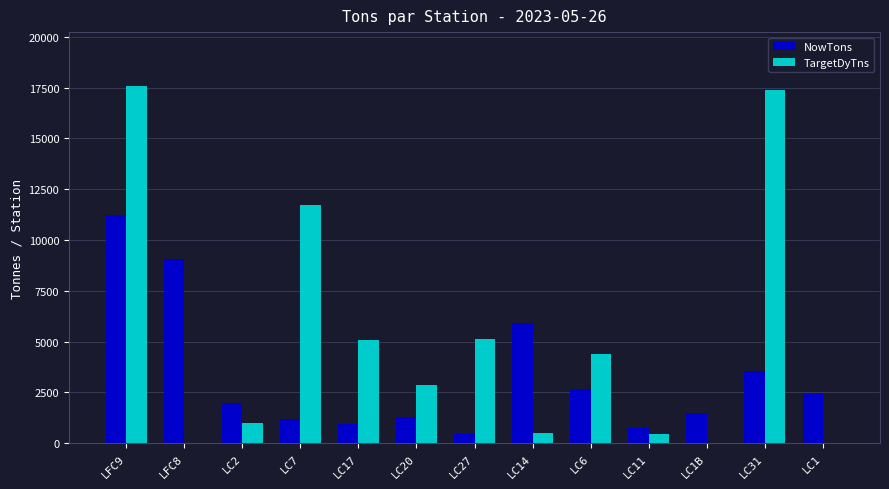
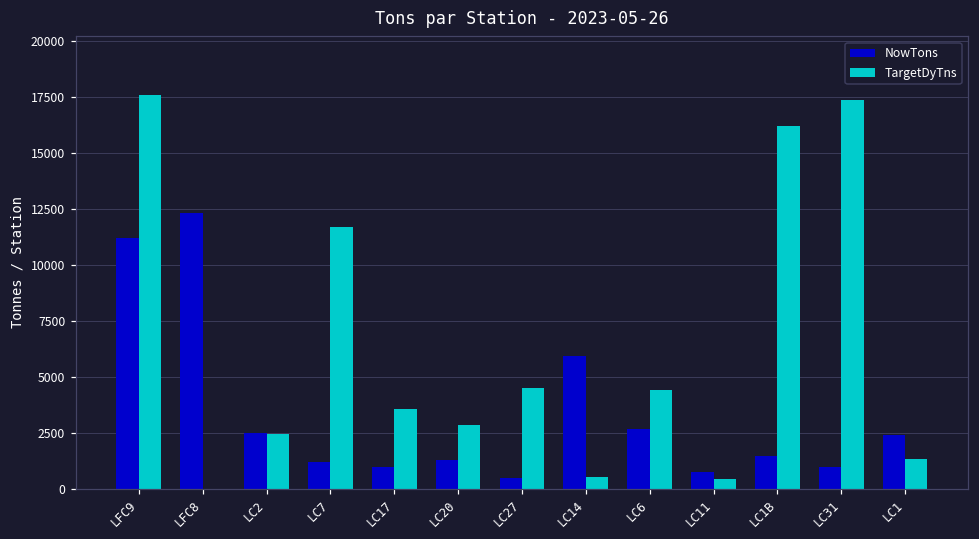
  {
    "NowTons": {
      "LFC9": 11200,
-     "LFC8": 9100,
-     "LC2": 2000,
+     "LFC8": 12300,
+     "LC2": 2500,
      "LC7": 1200,
      "LC17": 1000,
      "LC20": 1300,
      "LC27": 500,
      "LC14": 5900,
      "LC6": 2700,
      "LC11": 700,
      "LC1B": 1500,
-     "LC31": 3600,
+     "LC31": 1000,
      "LC1": 2400
    },
    "TargetDyTns": {
      "LFC9": 17600,
      "LFC8": 0,
-     "LC2": 1000,
+     "LC2": 2500,
      "LC7": 11700,
-     "LC17": 5100,
+     "LC17": 3600,
      "LC20": 2900,
-     "LC27": 5100,
+     "LC27": 4500,
      "LC14": 500,
      "LC6": 4400,
      "LC11": 400,
-     "LC1B": 0,
+     "LC1B": 16200,
      "LC31": 17400,
-     "LC1": 0
+     "LC1": 1300
    }
  }
